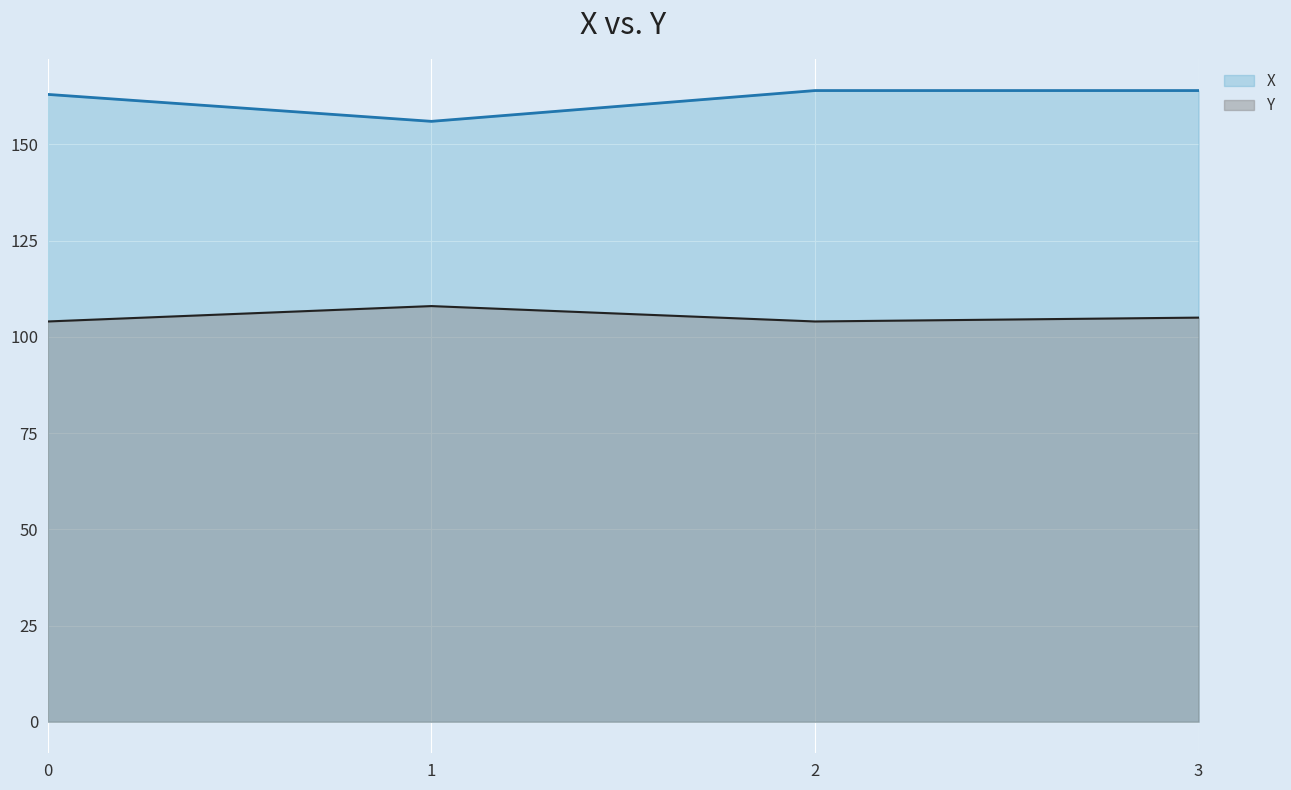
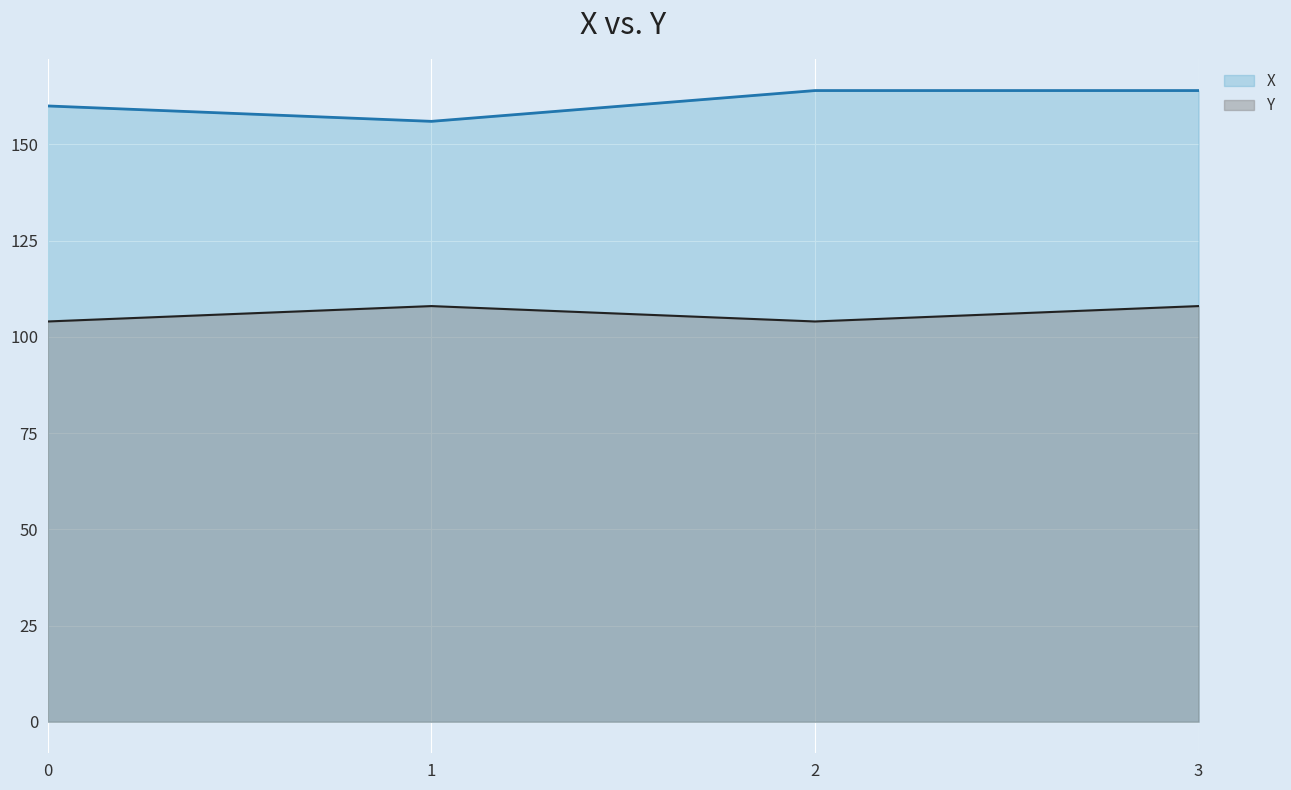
  {
    "X": {
-     "0": 163,
+     "0": 160,
      "1": 156,
      "2": 164,
      "3": 164
    },
    "Y": {
      "0": 104,
      "1": 108,
      "2": 104,
-     "3": 105
+     "3": 108
    }
  }
